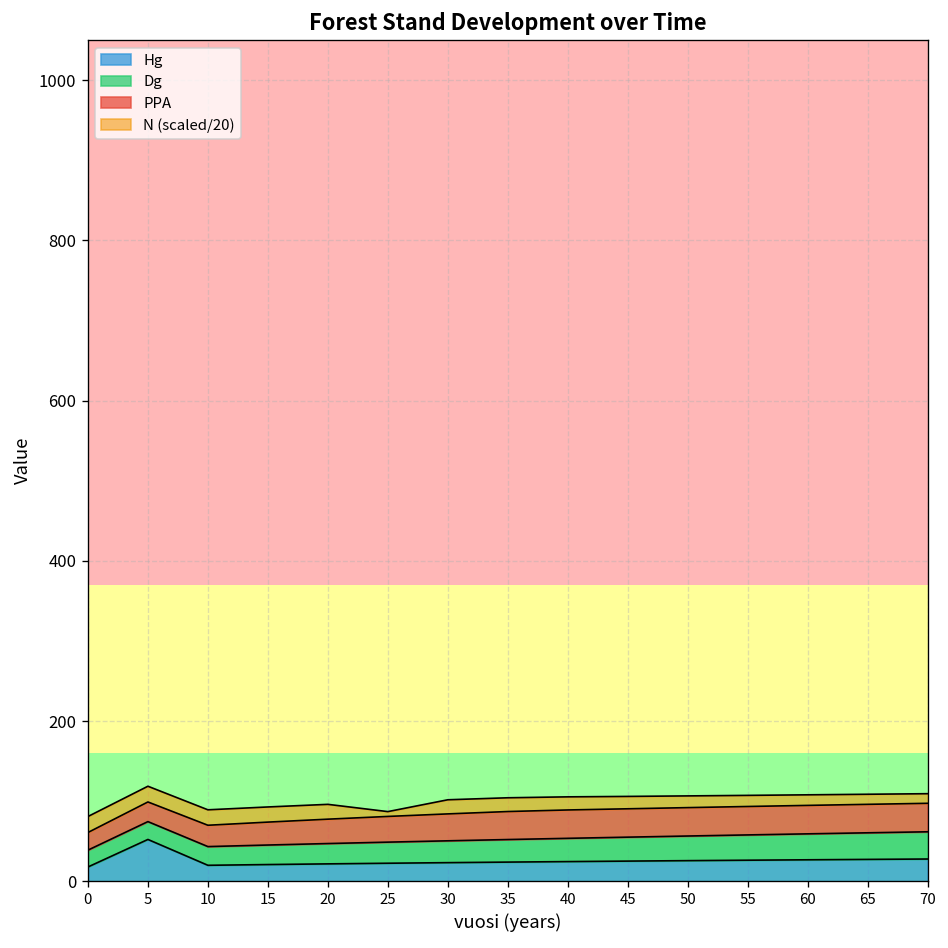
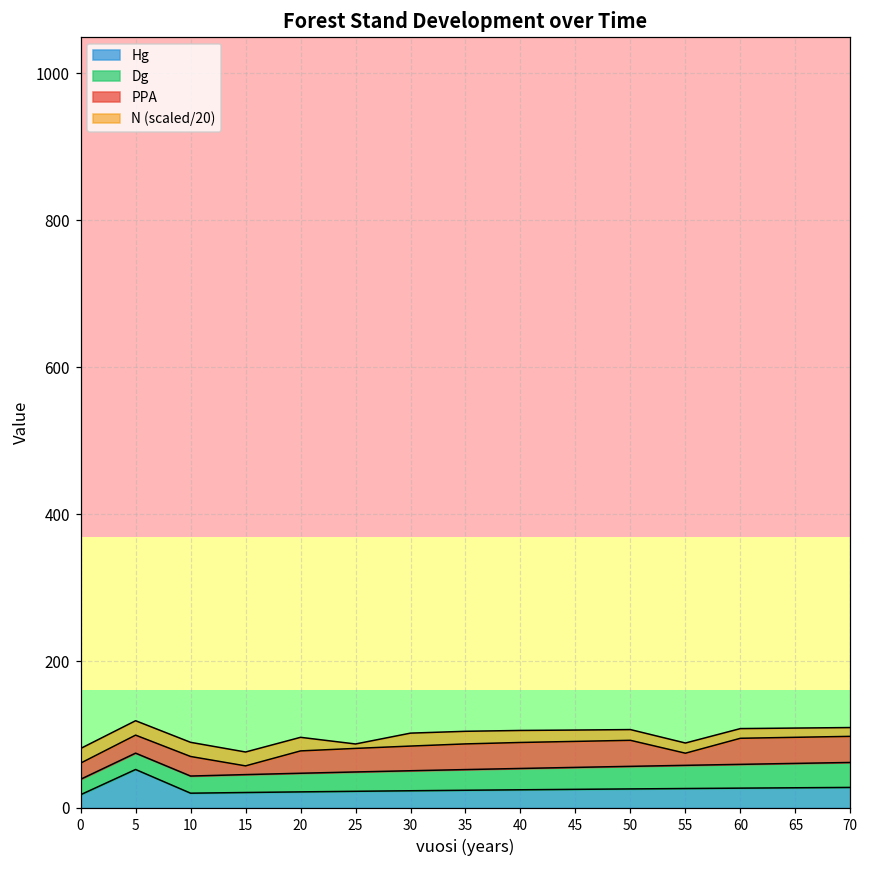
  {
    "Hg": {
      "0": 20,
      "5": 50,
      "10": 20,
      "15": 20,
      "20": 20,
      "25": 20,
      "30": 20,
      "35": 20,
      "40": 20,
      "45": 30,
      "50": 30,
      "55": 30,
      "60": 30,
      "65": 30,
      "70": 30
    },
    "Dg": {
      "0": 20,
      "5": 20,
      "10": 20,
      "15": 20,
      "20": 30,
      "25": 30,
      "30": 30,
      "35": 30,
      "40": 30,
      "45": 30,
      "50": 30,
      "55": 30,
      "60": 30,
      "65": 30,
      "70": 30
    },
    "PPA": {
      "0": 20,
      "5": 20,
      "10": 30,
-     "15": 30,
+     "15": 10,
      "20": 30,
      "25": 30,
      "30": 30,
      "35": 30,
      "40": 40,
      "45": 40,
      "50": 40,
-     "55": 40,
+     "55": 20,
      "60": 40,
      "65": 40,
      "70": 40
    },
    "N (scaled/20)": {
      "0": 20,
      "5": 20,
      "10": 20,
      "15": 20,
      "20": 20,
      "25": 10,
      "30": 20,
      "35": 20,
      "40": 20,
      "45": 20,
      "50": 10,
      "55": 10,
      "60": 10,
      "65": 10,
      "70": 10
    }
  }
